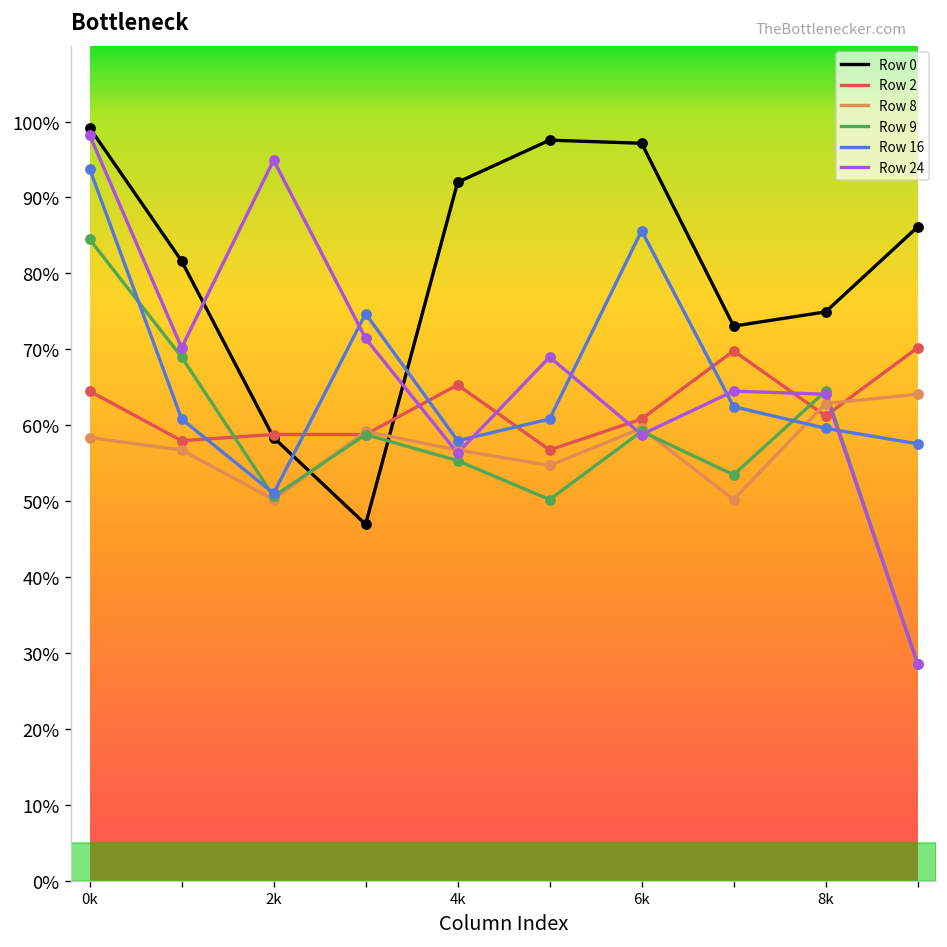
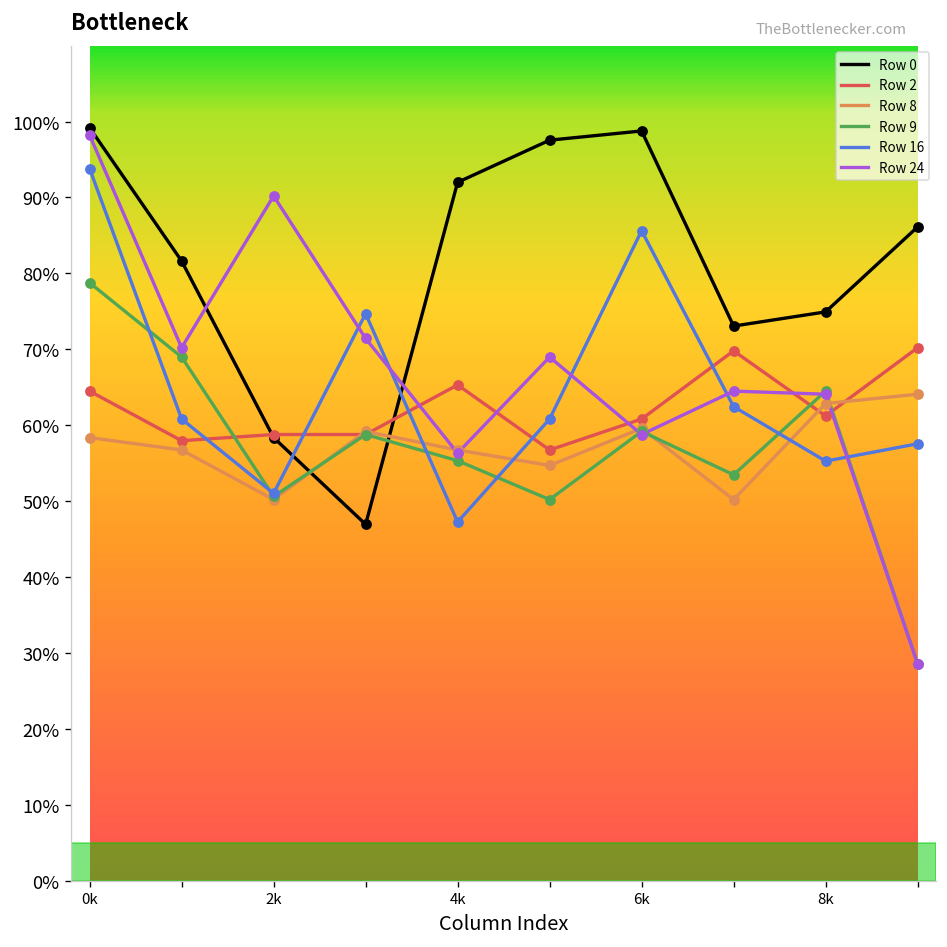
  {
    "Row 0": {
      "0k": "99%",
      "2k": "58%",
      "4k": "92%",
-     "6k": "97%",
+     "6k": "99%",
      "8k": "75%"
    },
    "Row 9": {
-     "0k": "84%",
+     "0k": "79%",
      "4k": "55%",
      "8k": "64%"
    },
    "Row 16": {
      "0k": "94%",
      "2k": "51%",
-     "4k": "58%",
+     "4k": "47%",
      "6k": "86%",
-     "8k": "60%"
+     "8k": "55%"
    },
    "Row 24": {
      "0k": "98%",
-     "2k": "95%",
+     "2k": "90%",
      "4k": "56%",
      "6k": "59%",
      "8k": "64%"
    }
  }
